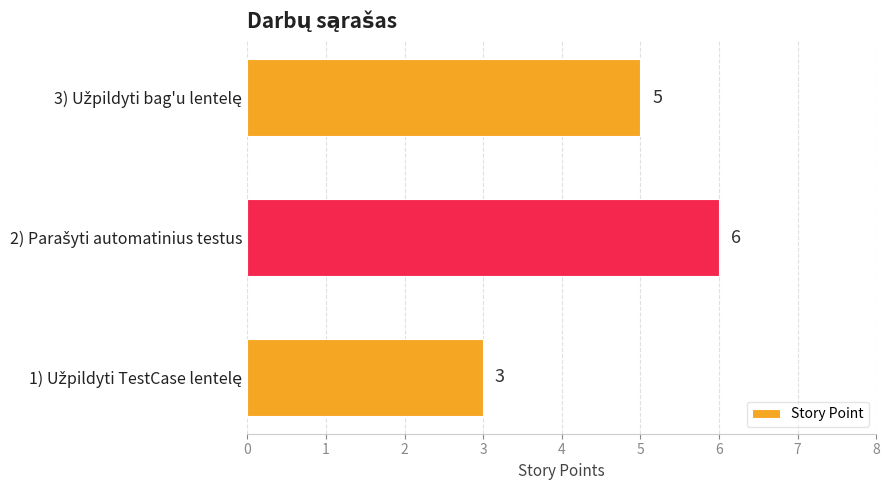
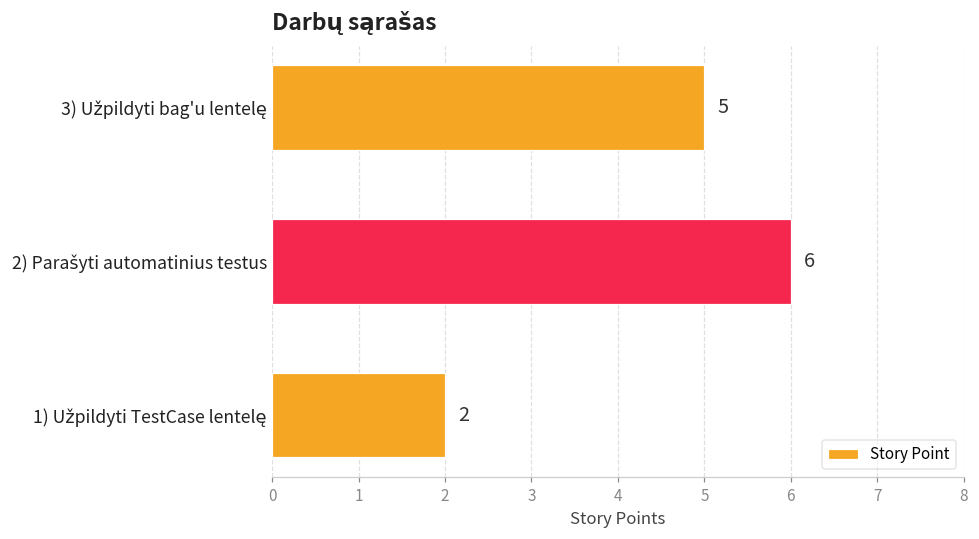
  {
    "3) Užpildyti bag'u lentelę": 5,
    "2) Parašyti automatinius testus": 6,
-   "1) Užpildyti TestCase lentelę": 3
+   "1) Užpildyti TestCase lentelę": 2
  }
